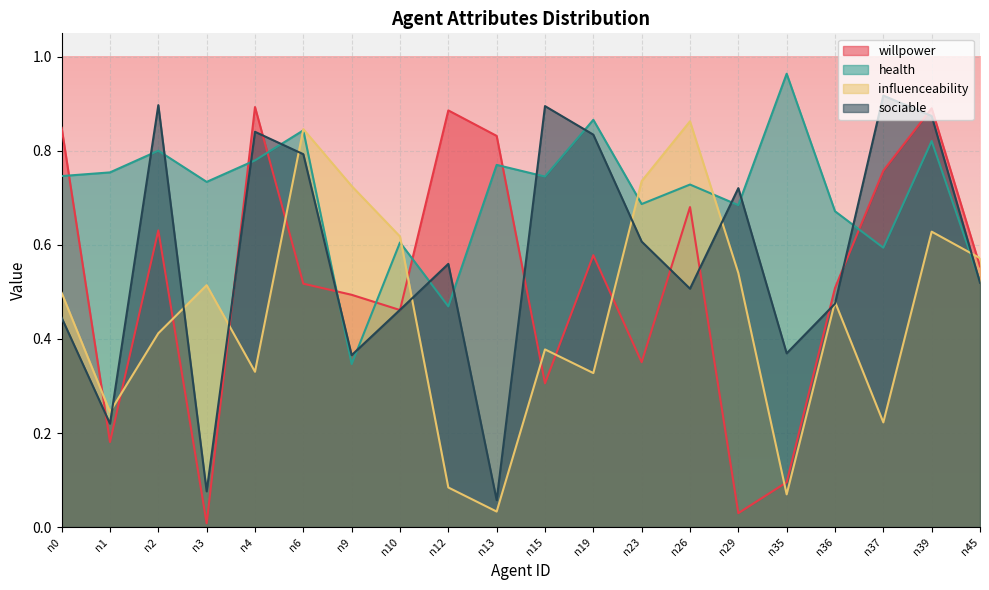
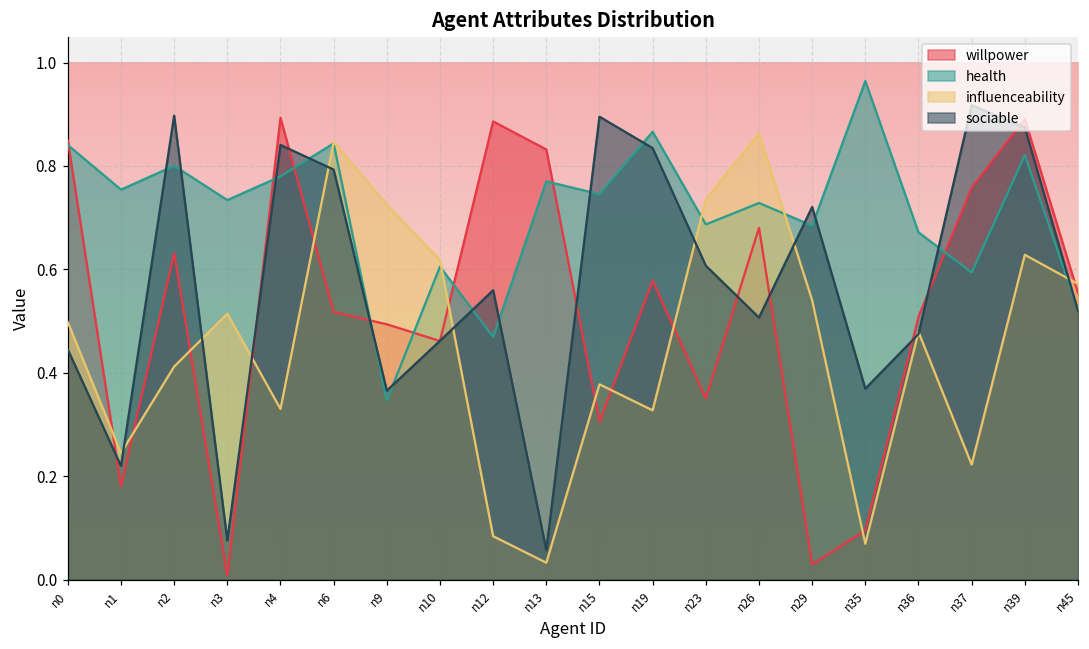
  {
    "willpower": {
      "n0": 0.85,
      "n1": 0.18,
      "n2": 0.63,
      "n3": 0.01,
      "n4": 0.89,
      "n6": 0.52,
      "n9": 0.49,
      "n12": 0.89,
      "n13": 0.83,
      "n15": 0.31,
      "n19": 0.58,
      "n23": 0.35,
      "n26": 0.68,
      "n29": 0.03,
      "n35": 0.10,
      "n36": 0.51,
      "n37": 0.76,
      "n45": 0.55
    },
    "health": {
-     "n0": 0.75,
+     "n0": 0.84,
      "n1": 0.75,
      "n2": 0.80,
      "n3": 0.73,
      "n4": 0.78,
      "n9": 0.35,
      "n10": 0.61,
      "n12": 0.47,
      "n13": 0.77,
      "n15": 0.75,
      "n19": 0.87,
      "n23": 0.69,
      "n26": 0.73,
      "n29": 0.68,
      "n35": 0.96,
      "n36": 0.67,
      "n37": 0.59,
      "n39": 0.82
    },
    "influenceability": {
      "n0": 0.50,
      "n1": 0.24,
      "n2": 0.41,
      "n3": 0.51,
      "n4": 0.33,
      "n9": 0.73,
      "n10": 0.62,
      "n12": 0.08,
      "n13": 0.03,
      "n15": 0.38,
      "n19": 0.33,
      "n23": 0.74,
      "n26": 0.86,
      "n29": 0.54,
      "n35": 0.07,
      "n37": 0.22,
      "n39": 0.63,
      "n45": 0.57
    },
    "sociable": {
      "n0": 0.45,
      "n1": 0.22,
      "n2": 0.90,
      "n3": 0.08,
      "n4": 0.84,
      "n6": 0.79,
      "n9": 0.37,
      "n12": 0.56,
      "n13": 0.06,
      "n15": 0.90,
      "n19": 0.83,
      "n23": 0.61,
      "n26": 0.51,
      "n29": 0.72,
      "n35": 0.37
    }
  }
